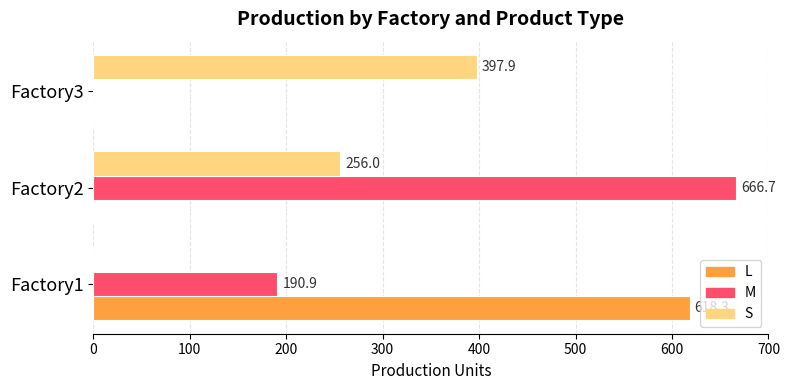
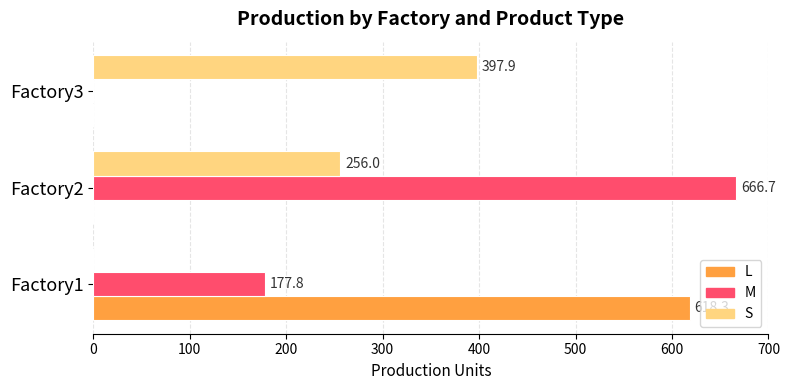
  {
    "L": {
      "Factory3": 0,
      "Factory2": 0
    },
    "M": {
      "Factory2": 666.7,
-     "Factory1": 190.9
+     "Factory1": 177.8
    },
    "S": {
      "Factory3": 397.9,
      "Factory2": 256.0
    }
  }
